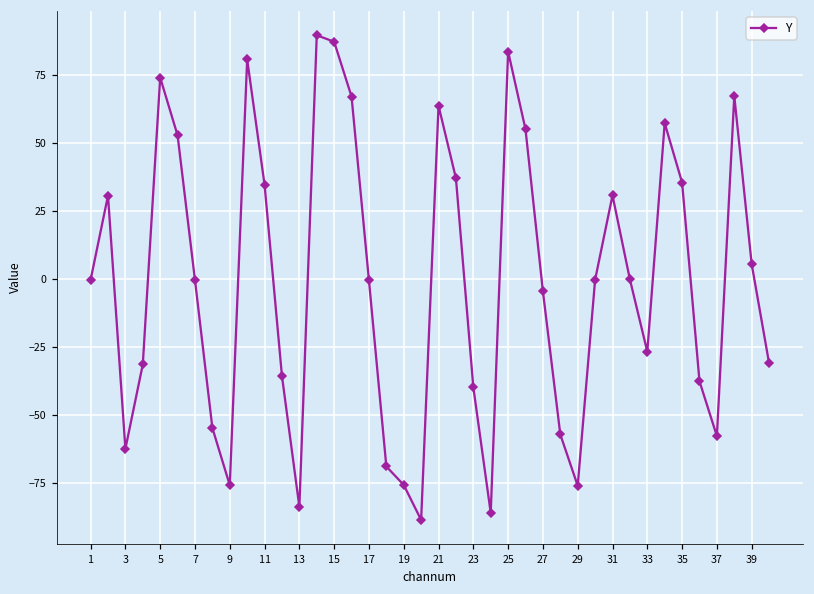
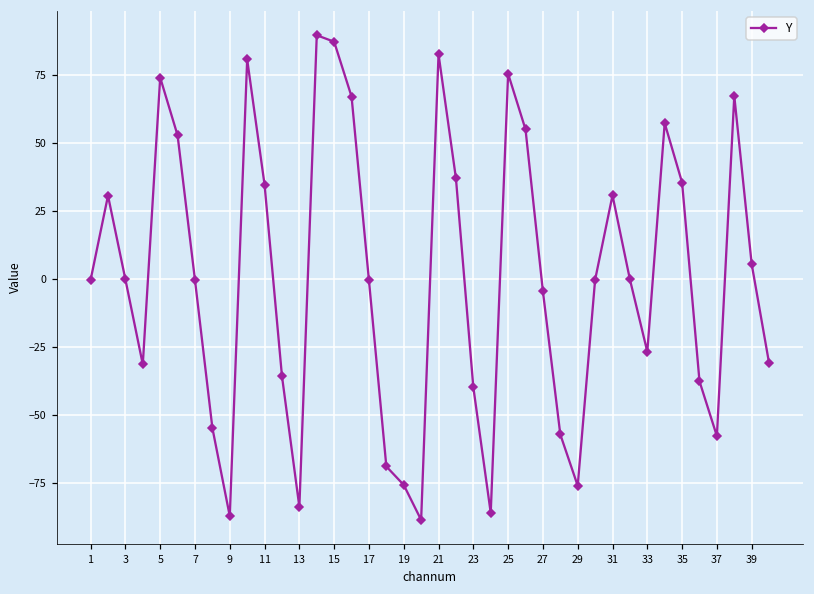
  {
    "1": 0,
-   "3": -63,
+   "3": 0,
    "5": 74,
    "7": 0,
-   "9": -76,
+   "9": -87,
    "11": 35,
    "13": -84,
    "15": 87,
    "17": -1,
    "19": -76,
-   "21": 64,
+   "21": 83,
    "23": -40,
-   "25": 84,
+   "25": 76,
    "27": -5,
    "29": -76,
    "31": 31,
    "33": -27,
    "35": 36,
    "37": -58,
    "39": 6
  }
